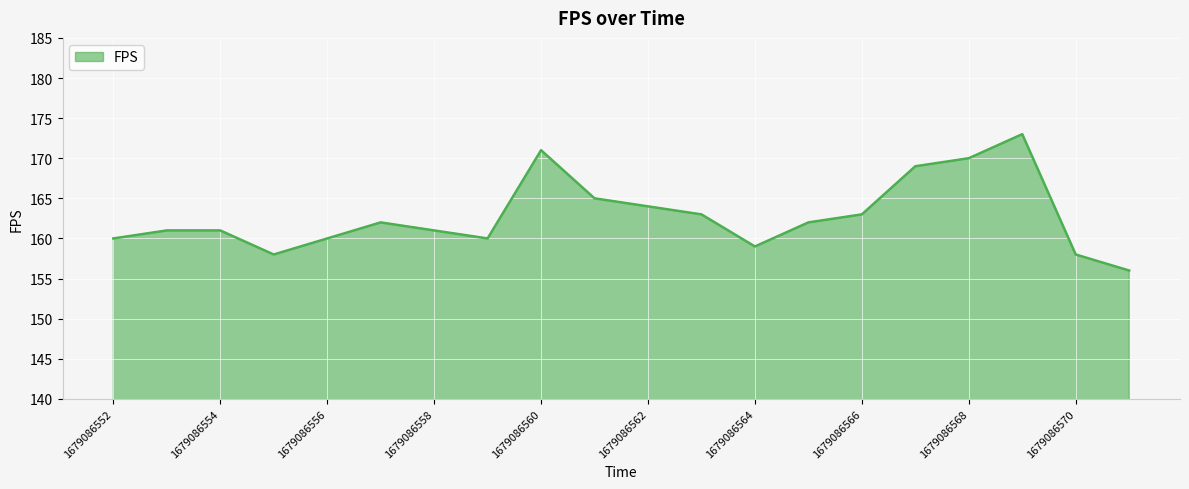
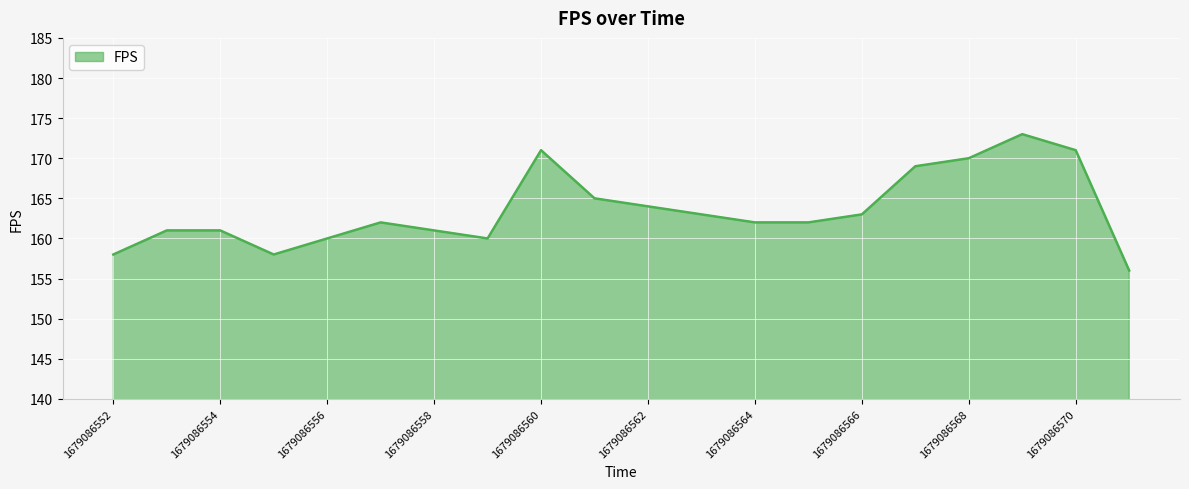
  {
-   "1679086552": 160,
+   "1679086552": 158,
    "1679086554": 161,
    "1679086556": 160,
    "1679086558": 161,
    "1679086560": 171,
    "1679086562": 164,
-   "1679086564": 159,
+   "1679086564": 162,
    "1679086566": 163,
    "1679086568": 170,
-   "1679086570": 158
+   "1679086570": 171
  }
